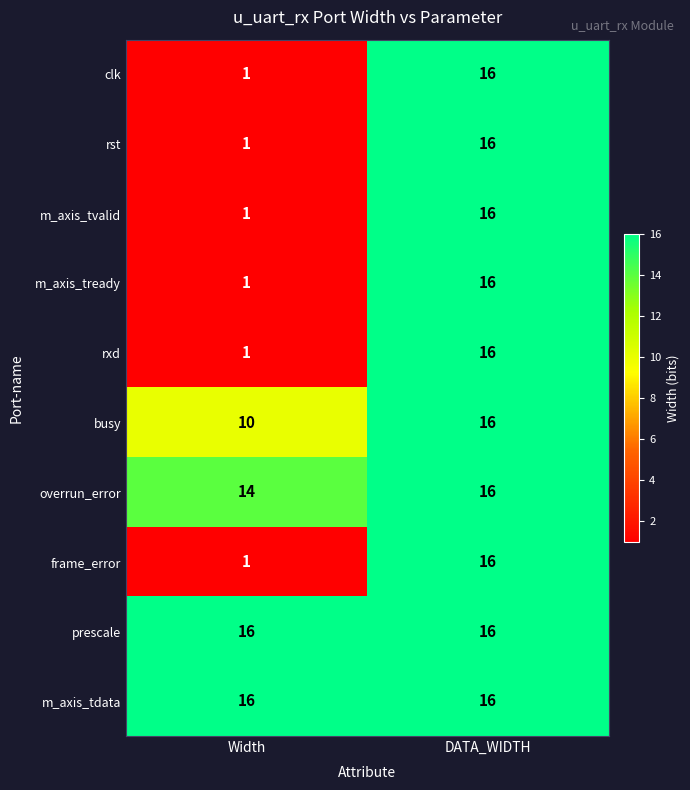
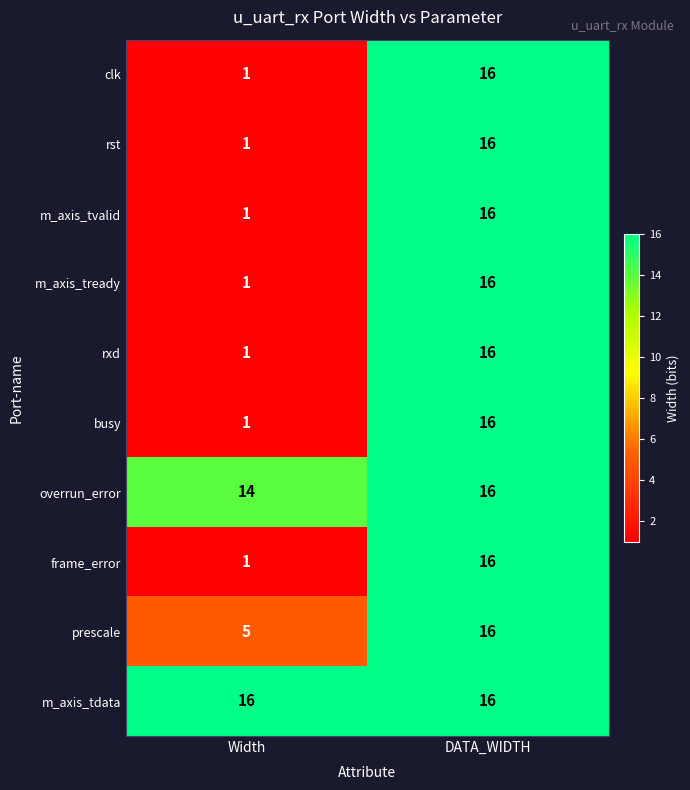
  {
    "clk": {
      "Width": 1,
      "DATA_WIDTH": 16
    },
    "rst": {
      "Width": 1,
      "DATA_WIDTH": 16
    },
    "m_axis_tvalid": {
      "Width": 1,
      "DATA_WIDTH": 16
    },
    "m_axis_tready": {
      "Width": 1,
      "DATA_WIDTH": 16
    },
    "rxd": {
      "Width": 1,
      "DATA_WIDTH": 16
    },
    "busy": {
-     "Width": 10,
+     "Width": 1,
      "DATA_WIDTH": 16
    },
    "overrun_error": {
      "Width": 14,
      "DATA_WIDTH": 16
    },
    "frame_error": {
      "Width": 1,
      "DATA_WIDTH": 16
    },
    "prescale": {
-     "Width": 16,
+     "Width": 5,
      "DATA_WIDTH": 16
    },
    "m_axis_tdata": {
      "Width": 16,
      "DATA_WIDTH": 16
    }
  }
